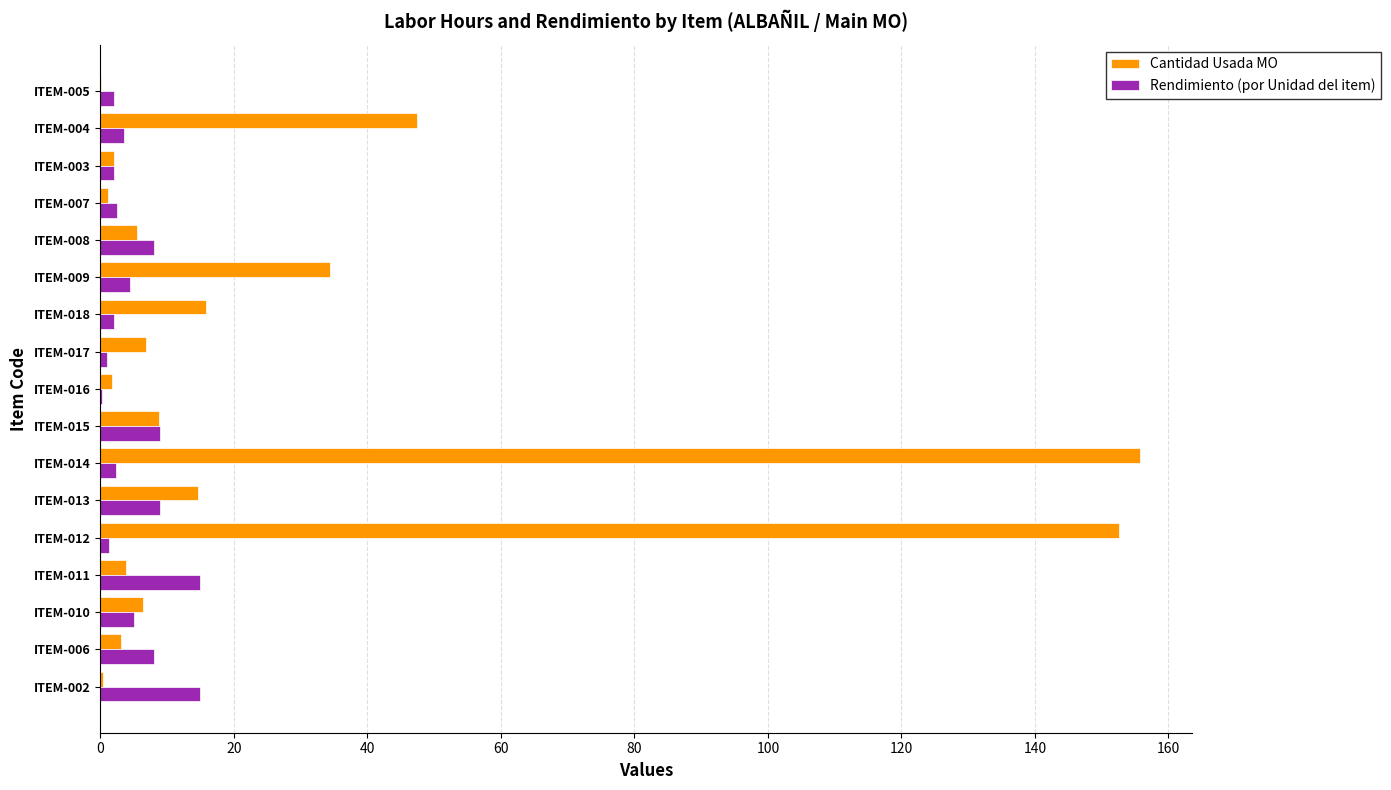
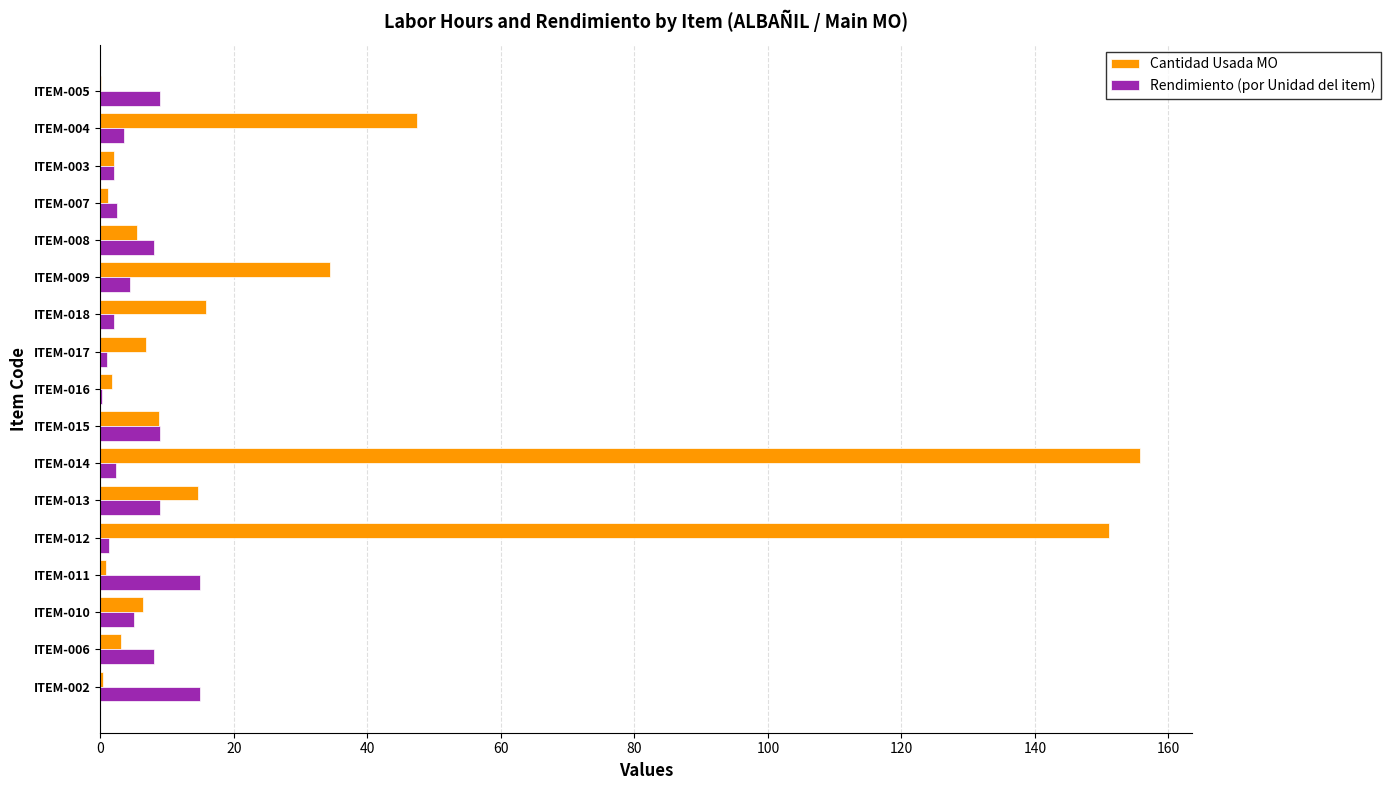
  {
    "Cantidad Usada MO": {
      "ITEM-004": 47,
      "ITEM-003": 2,
      "ITEM-007": 1,
      "ITEM-008": 6,
      "ITEM-009": 34,
      "ITEM-018": 16,
      "ITEM-017": 7,
      "ITEM-016": 2,
      "ITEM-015": 9,
      "ITEM-014": 156,
      "ITEM-013": 15,
-     "ITEM-012": 153,
-     "ITEM-011": 4,
+     "ITEM-012": 151,
+     "ITEM-011": 1,
      "ITEM-010": 6,
      "ITEM-006": 3,
      "ITEM-002": 0
    },
    "Rendimiento (por Unidad del item)": {
-     "ITEM-005": 2,
+     "ITEM-005": 9,
      "ITEM-004": 4,
      "ITEM-003": 2,
      "ITEM-007": 3,
      "ITEM-008": 8,
      "ITEM-009": 5,
      "ITEM-018": 2,
      "ITEM-017": 1,
      "ITEM-015": 9,
      "ITEM-014": 2,
      "ITEM-013": 9,
      "ITEM-012": 1,
      "ITEM-011": 15,
      "ITEM-010": 5,
      "ITEM-006": 8,
      "ITEM-002": 15
    }
  }
